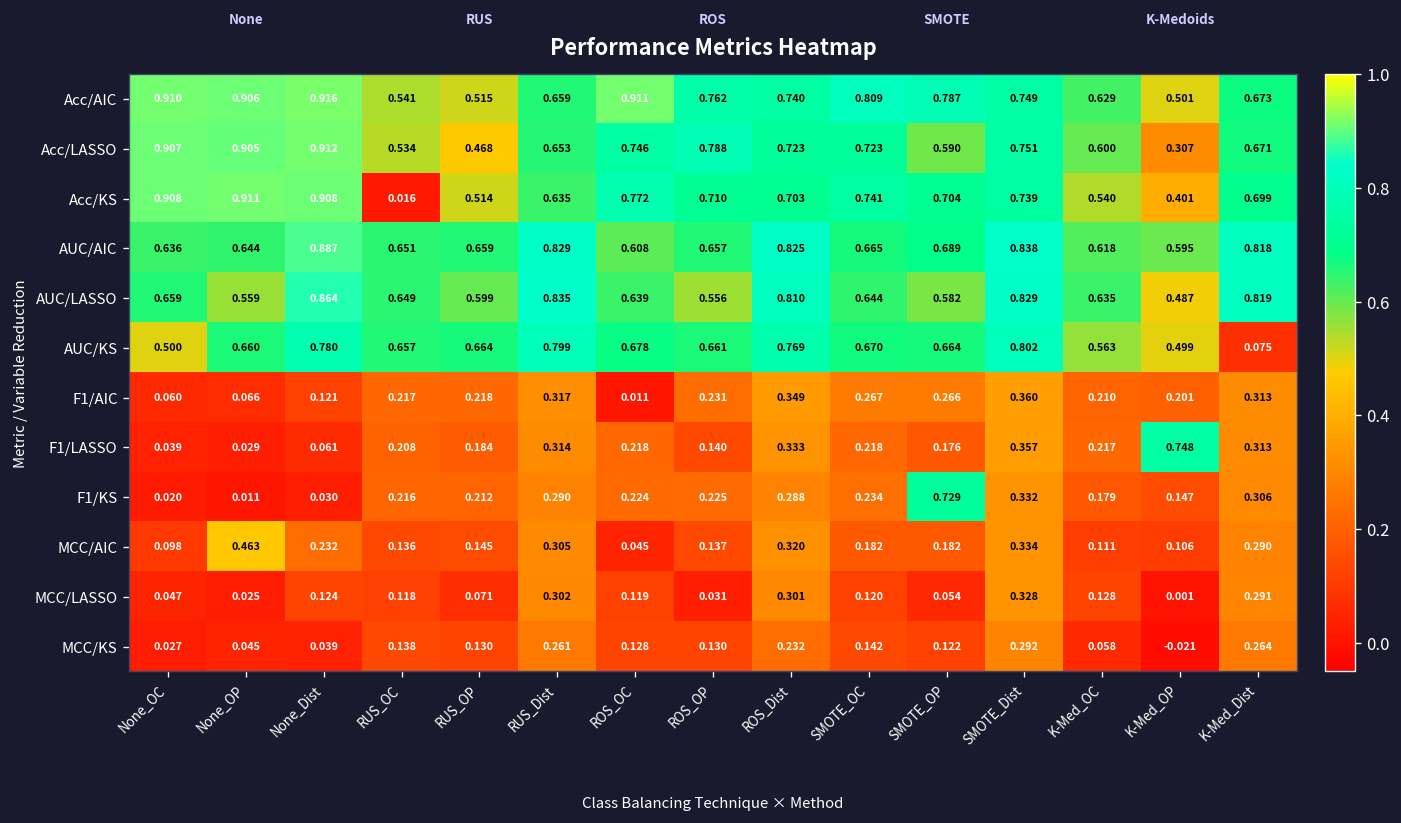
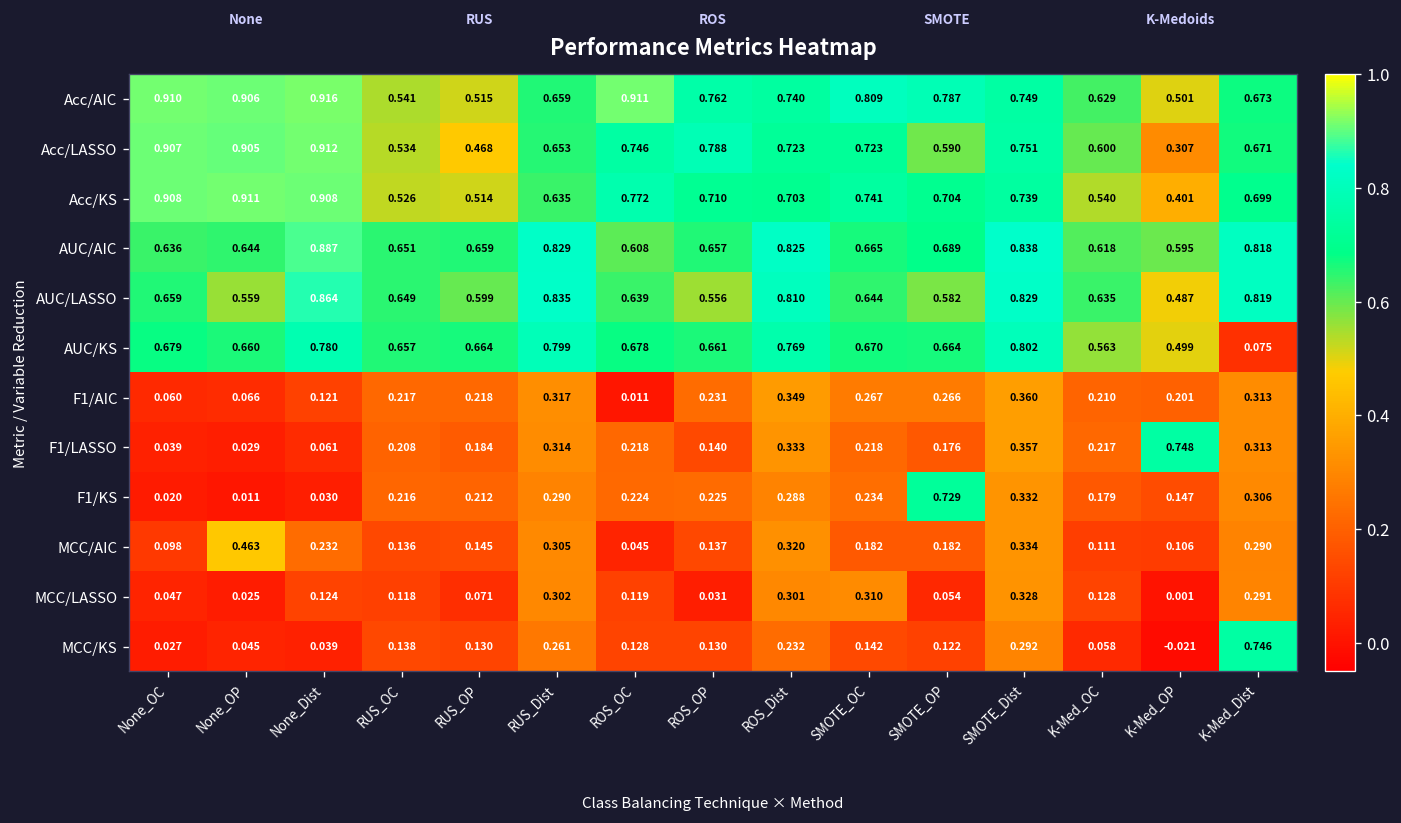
  {
    "Acc/AIC": {
      "None_OC": 0.910,
      "None_OP": 0.906,
      "None_Dist": 0.916,
      "RUS_OC": 0.541,
      "RUS_OP": 0.515,
      "RUS_Dist": 0.659,
      "ROS_OC": 0.911,
      "ROS_OP": 0.762,
      "ROS_Dist": 0.740,
      "SMOTE_OC": 0.809,
      "SMOTE_OP": 0.787,
      "SMOTE_Dist": 0.749,
      "K-Med_OC": 0.629,
      "K-Med_OP": 0.501,
      "K-Med_Dist": 0.673
    },
    "Acc/LASSO": {
      "None_OC": 0.907,
      "None_OP": 0.905,
      "None_Dist": 0.912,
      "RUS_OC": 0.534,
      "RUS_OP": 0.468,
      "RUS_Dist": 0.653,
      "ROS_OC": 0.746,
      "ROS_OP": 0.788,
      "ROS_Dist": 0.723,
      "SMOTE_OC": 0.723,
      "SMOTE_OP": 0.590,
      "SMOTE_Dist": 0.751,
      "K-Med_OC": 0.600,
      "K-Med_OP": 0.307,
      "K-Med_Dist": 0.671
    },
    "Acc/KS": {
      "None_OC": 0.908,
      "None_OP": 0.911,
      "None_Dist": 0.908,
-     "RUS_OC": 0.016,
+     "RUS_OC": 0.526,
      "RUS_OP": 0.514,
      "RUS_Dist": 0.635,
      "ROS_OC": 0.772,
      "ROS_OP": 0.710,
      "ROS_Dist": 0.703,
      "SMOTE_OC": 0.741,
      "SMOTE_OP": 0.704,
      "SMOTE_Dist": 0.739,
      "K-Med_OC": 0.540,
      "K-Med_OP": 0.401,
      "K-Med_Dist": 0.699
    },
    "AUC/AIC": {
      "None_OC": 0.636,
      "None_OP": 0.644,
      "None_Dist": 0.887,
      "RUS_OC": 0.651,
      "RUS_OP": 0.659,
      "RUS_Dist": 0.829,
      "ROS_OC": 0.608,
      "ROS_OP": 0.657,
      "ROS_Dist": 0.825,
      "SMOTE_OC": 0.665,
      "SMOTE_OP": 0.689,
      "SMOTE_Dist": 0.838,
      "K-Med_OC": 0.618,
      "K-Med_OP": 0.595,
      "K-Med_Dist": 0.818
    },
    "AUC/LASSO": {
      "None_OC": 0.659,
      "None_OP": 0.559,
      "None_Dist": 0.864,
      "RUS_OC": 0.649,
      "RUS_OP": 0.599,
      "RUS_Dist": 0.835,
      "ROS_OC": 0.639,
      "ROS_OP": 0.556,
      "ROS_Dist": 0.810,
      "SMOTE_OC": 0.644,
      "SMOTE_OP": 0.582,
      "SMOTE_Dist": 0.829,
      "K-Med_OC": 0.635,
      "K-Med_OP": 0.487,
      "K-Med_Dist": 0.819
    },
    "AUC/KS": {
-     "None_OC": 0.500,
+     "None_OC": 0.679,
      "None_OP": 0.660,
      "None_Dist": 0.780,
      "RUS_OC": 0.657,
      "RUS_OP": 0.664,
      "RUS_Dist": 0.799,
      "ROS_OC": 0.678,
      "ROS_OP": 0.661,
      "ROS_Dist": 0.769,
      "SMOTE_OC": 0.670,
      "SMOTE_OP": 0.664,
      "SMOTE_Dist": 0.802,
      "K-Med_OC": 0.563,
      "K-Med_OP": 0.499,
      "K-Med_Dist": 0.075
    },
    "F1/AIC": {
      "None_OC": 0.060,
      "None_OP": 0.066,
      "None_Dist": 0.121,
      "RUS_OC": 0.217,
      "RUS_OP": 0.218,
      "RUS_Dist": 0.317,
      "ROS_OC": 0.011,
      "ROS_OP": 0.231,
      "ROS_Dist": 0.349,
      "SMOTE_OC": 0.267,
      "SMOTE_OP": 0.266,
      "SMOTE_Dist": 0.360,
      "K-Med_OC": 0.210,
      "K-Med_OP": 0.201,
      "K-Med_Dist": 0.313
    },
    "F1/LASSO": {
      "None_OC": 0.039,
      "None_OP": 0.029,
      "None_Dist": 0.061,
      "RUS_OC": 0.208,
      "RUS_OP": 0.184,
      "RUS_Dist": 0.314,
      "ROS_OC": 0.218,
      "ROS_OP": 0.140,
      "ROS_Dist": 0.333,
      "SMOTE_OC": 0.218,
      "SMOTE_OP": 0.176,
      "SMOTE_Dist": 0.357,
      "K-Med_OC": 0.217,
      "K-Med_OP": 0.748,
      "K-Med_Dist": 0.313
    },
    "F1/KS": {
      "None_OC": 0.020,
      "None_OP": 0.011,
      "None_Dist": 0.030,
      "RUS_OC": 0.216,
      "RUS_OP": 0.212,
      "RUS_Dist": 0.290,
      "ROS_OC": 0.224,
      "ROS_OP": 0.225,
      "ROS_Dist": 0.288,
      "SMOTE_OC": 0.234,
      "SMOTE_OP": 0.729,
      "SMOTE_Dist": 0.332,
      "K-Med_OC": 0.179,
      "K-Med_OP": 0.147,
      "K-Med_Dist": 0.306
    },
    "MCC/AIC": {
      "None_OC": 0.098,
      "None_OP": 0.463,
      "None_Dist": 0.232,
      "RUS_OC": 0.136,
      "RUS_OP": 0.145,
      "RUS_Dist": 0.305,
      "ROS_OC": 0.045,
      "ROS_OP": 0.137,
      "ROS_Dist": 0.320,
      "SMOTE_OC": 0.182,
      "SMOTE_OP": 0.182,
      "SMOTE_Dist": 0.334,
      "K-Med_OC": 0.111,
      "K-Med_OP": 0.106,
      "K-Med_Dist": 0.290
    },
    "MCC/LASSO": {
      "None_OC": 0.047,
      "None_OP": 0.025,
      "None_Dist": 0.124,
      "RUS_OC": 0.118,
      "RUS_OP": 0.071,
      "RUS_Dist": 0.302,
      "ROS_OC": 0.119,
      "ROS_OP": 0.031,
      "ROS_Dist": 0.301,
-     "SMOTE_OC": 0.120,
+     "SMOTE_OC": 0.310,
      "SMOTE_OP": 0.054,
      "SMOTE_Dist": 0.328,
      "K-Med_OC": 0.128,
      "K-Med_OP": 0.001,
      "K-Med_Dist": 0.291
    },
    "MCC/KS": {
      "None_OC": 0.027,
      "None_OP": 0.045,
      "None_Dist": 0.039,
      "RUS_OC": 0.138,
      "RUS_OP": 0.130,
      "RUS_Dist": 0.261,
      "ROS_OC": 0.128,
      "ROS_OP": 0.130,
      "ROS_Dist": 0.232,
      "SMOTE_OC": 0.142,
      "SMOTE_OP": 0.122,
      "SMOTE_Dist": 0.292,
      "K-Med_OC": 0.058,
      "K-Med_OP": -0.021,
-     "K-Med_Dist": 0.264
+     "K-Med_Dist": 0.746
    }
  }
